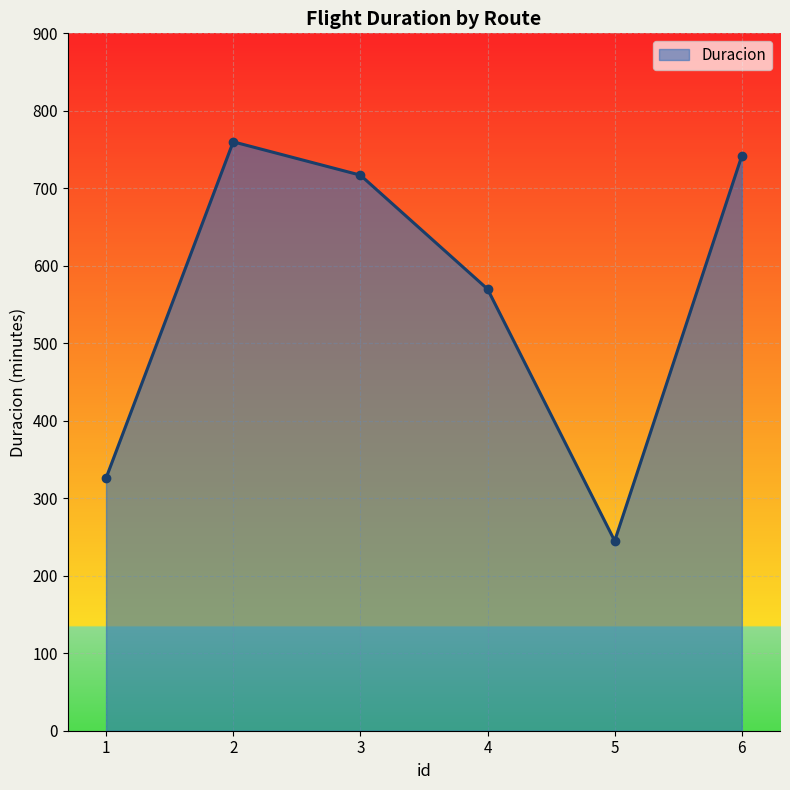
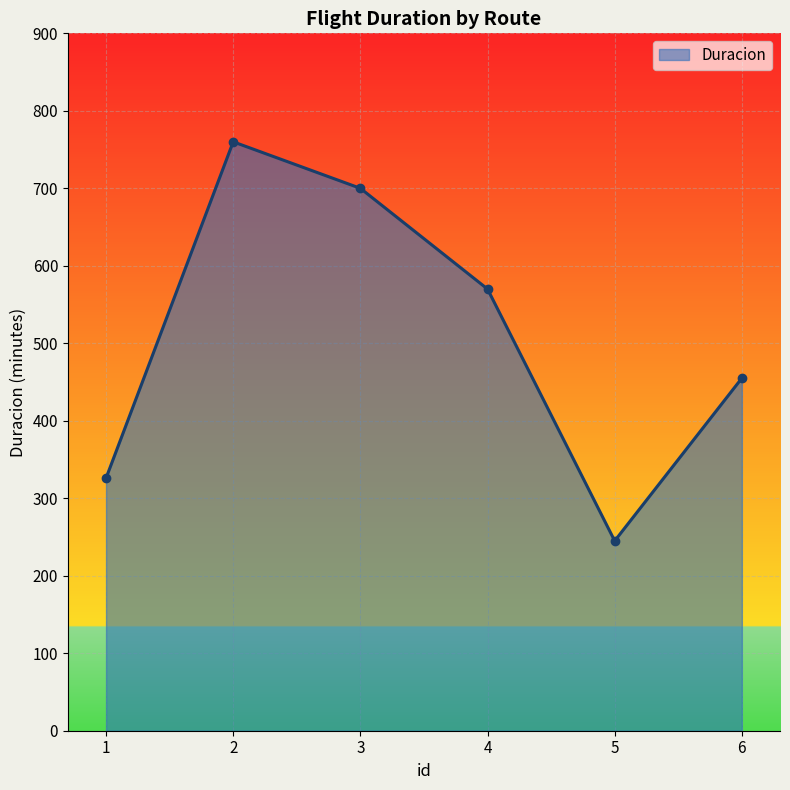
  {
    "1": 330,
    "2": 760,
-   "3": 720,
+   "3": 700,
    "4": 570,
    "5": 250,
-   "6": 740
+   "6": 460
  }
